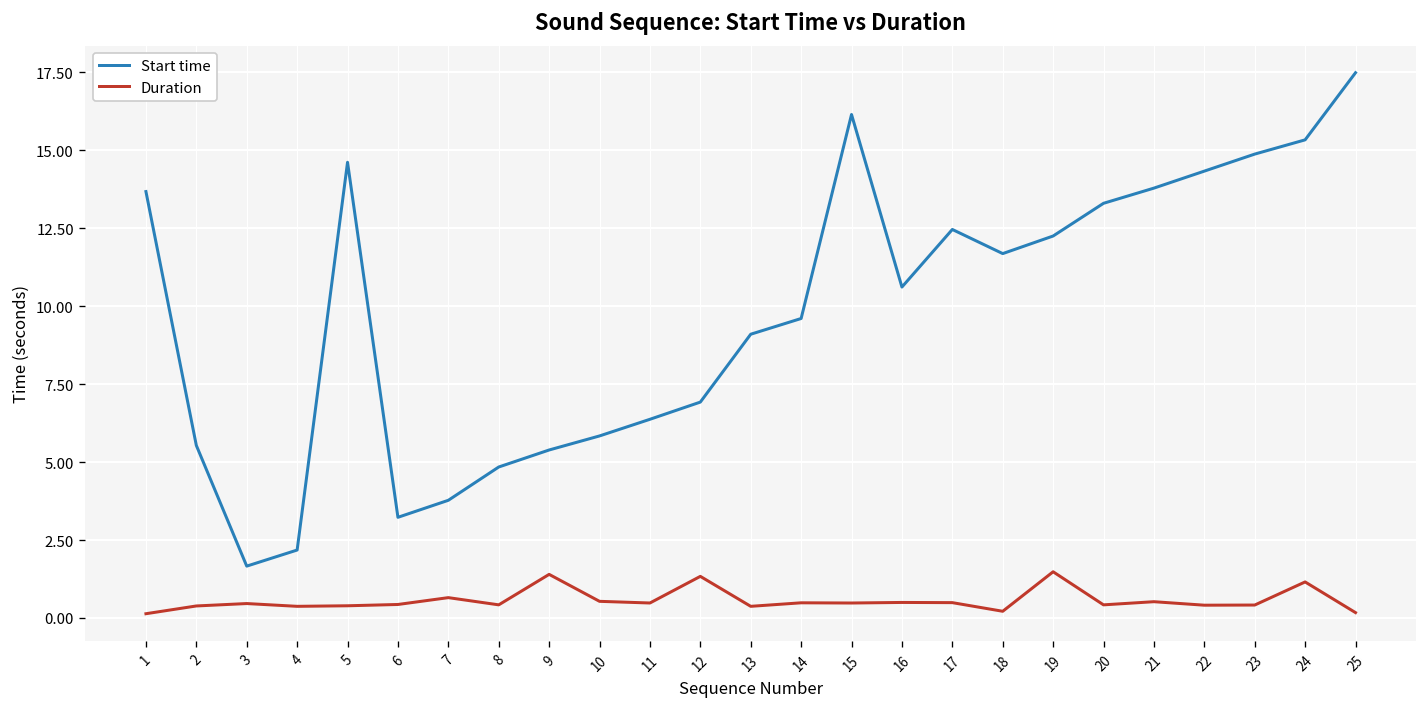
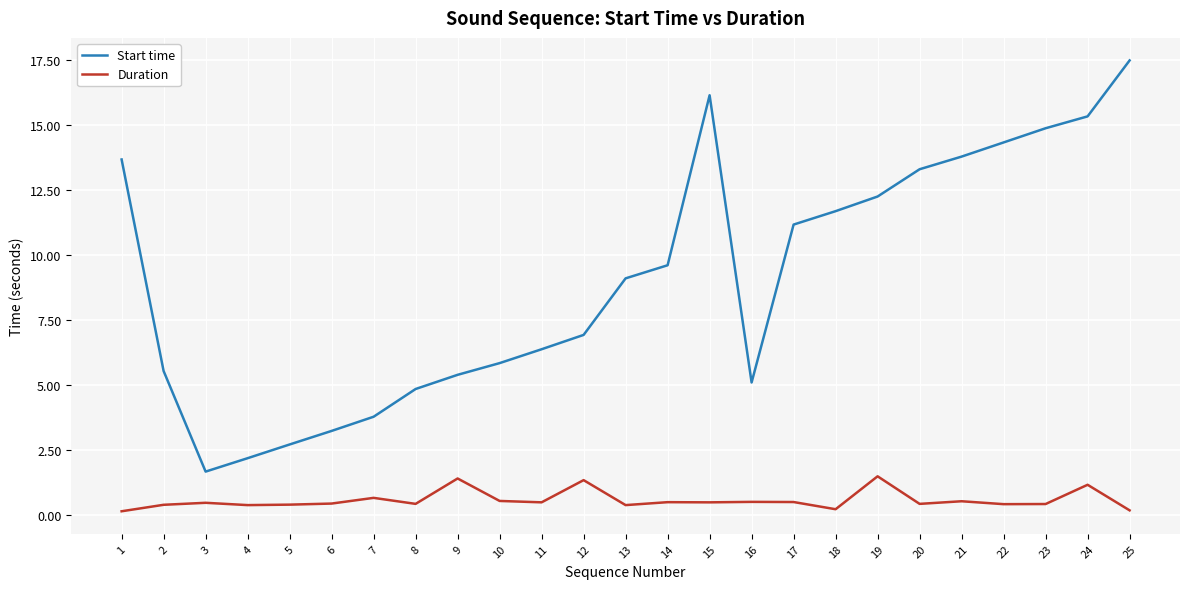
  {
    "Start time": {
      "1": 13.7,
      "2": 5.5,
      "3": 1.7,
      "4": 2.2,
-     "5": 14.6,
+     "5": 2.7,
      "6": 3.2,
      "7": 3.8,
      "8": 4.8,
      "9": 5.4,
      "10": 5.8,
      "11": 6.4,
      "12": 6.9,
      "13": 9.1,
      "14": 9.6,
      "15": 16.1,
-     "16": 10.6,
-     "17": 12.5,
+     "16": 5.1,
+     "17": 11.2,
      "18": 11.7,
      "19": 12.3,
      "20": 13.3,
      "21": 13.8,
      "22": 14.3,
      "23": 14.9,
      "24": 15.3,
      "25": 17.5
    },
    "Duration": {
      "1": 0.1,
      "2": 0.4,
      "3": 0.5,
      "4": 0.4,
      "5": 0.4,
      "6": 0.4,
      "7": 0.7,
      "8": 0.4,
      "9": 1.4,
      "10": 0.5,
      "11": 0.5,
      "12": 1.3,
      "13": 0.4,
      "14": 0.5,
      "15": 0.5,
      "16": 0.5,
      "17": 0.5,
      "18": 0.2,
      "19": 1.5,
      "20": 0.4,
      "21": 0.5,
      "22": 0.4,
      "23": 0.4,
      "24": 1.2,
      "25": 0.2
    }
  }
